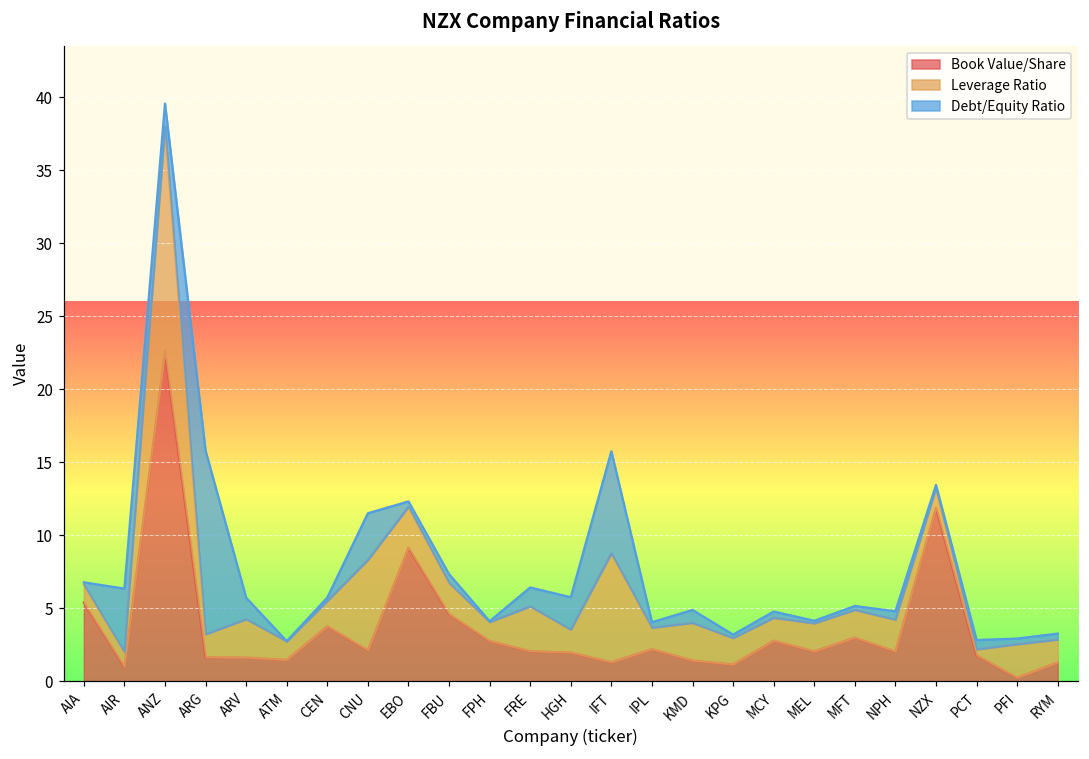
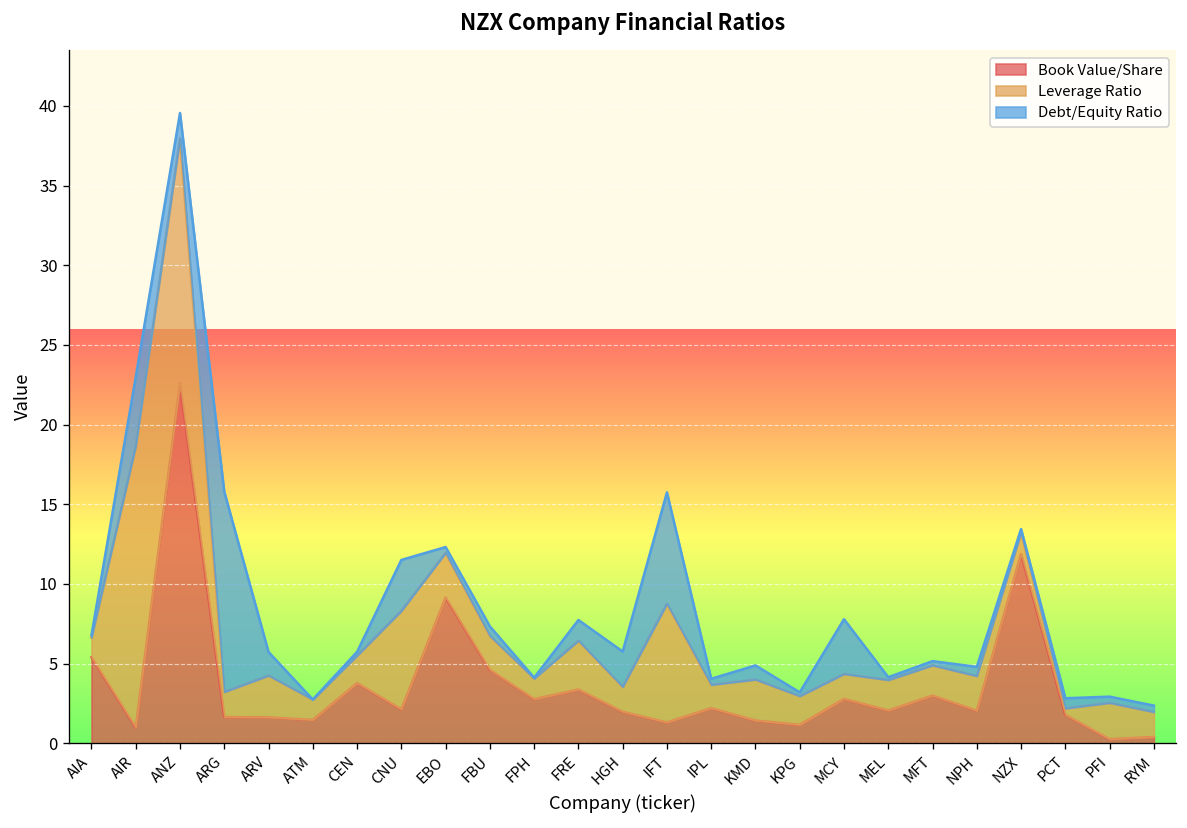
  {
    "Book Value/Share": {
      "AIA": 5.4,
      "AIR": 1.0,
      "ANZ": 22.6,
      "ARG": 1.6,
      "ARV": 1.6,
      "ATM": 1.5,
      "CEN": 3.8,
      "CNU": 2.1,
      "EBO": 9.1,
      "FBU": 4.6,
      "FPH": 2.8,
-     "FRE": 2.1,
+     "FRE": 3.4,
      "HGH": 2.0,
      "IFT": 1.3,
      "IPL": 2.2,
      "KMD": 1.4,
      "KPG": 1.2,
      "MCY": 2.8,
      "MEL": 2.1,
      "MFT": 3.0,
      "NPH": 2.0,
      "NZX": 11.9,
      "PCT": 1.8,
      "PFI": 0.3,
-     "RYM": 1.3
+     "RYM": 0.4
    },
    "Leverage Ratio": {
-     "AIR": 1.0,
+     "AIR": 17.7,
      "ANZ": 15.4,
      "ARG": 1.6,
      "ARV": 2.6,
      "CEN": 1.7,
      "CNU": 6.2,
      "EBO": 2.8,
      "FBU": 2.1,
      "FRE": 3.1,
      "HGH": 1.6,
      "IFT": 7.5,
      "IPL": 1.5,
      "KMD": 2.6,
      "KPG": 1.8,
      "MCY": 1.6,
      "MFT": 1.9,
      "NPH": 2.2,
      "NZX": 1.3,
      "PCT": 0.4,
      "PFI": 2.3,
      "RYM": 1.6
    },
    "Debt/Equity Ratio": {
      "AIR": 4.3,
      "ANZ": 1.6,
      "ARG": 12.6,
      "ARV": 1.5,
      "CEN": 0.2,
      "CNU": 3.2,
      "EBO": 0.4,
      "FBU": 0.6,
      "FRE": 1.3,
      "HGH": 2.2,
      "IFT": 7.0,
      "IPL": 0.4,
      "KMD": 0.9,
      "KPG": 0.2,
-     "MCY": 0.4,
+     "MCY": 3.4,
      "MFT": 0.3,
      "NPH": 0.6,
      "NZX": 0.2,
      "PCT": 0.6,
      "PFI": 0.4,
      "RYM": 0.4
    }
  }
